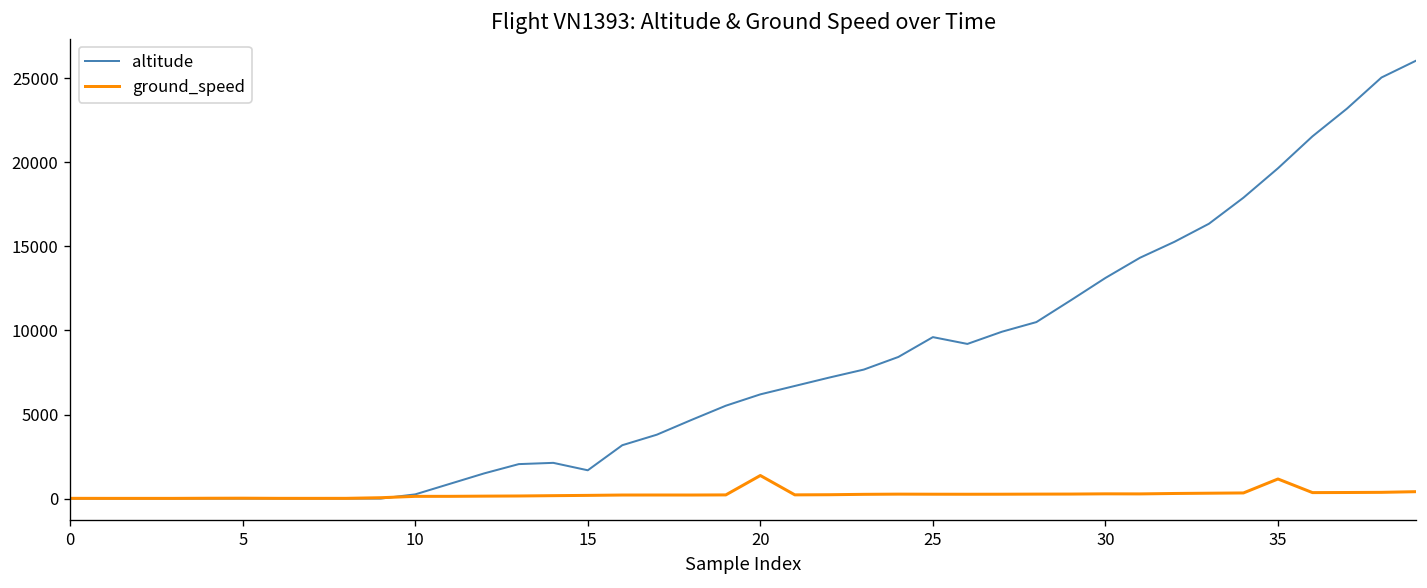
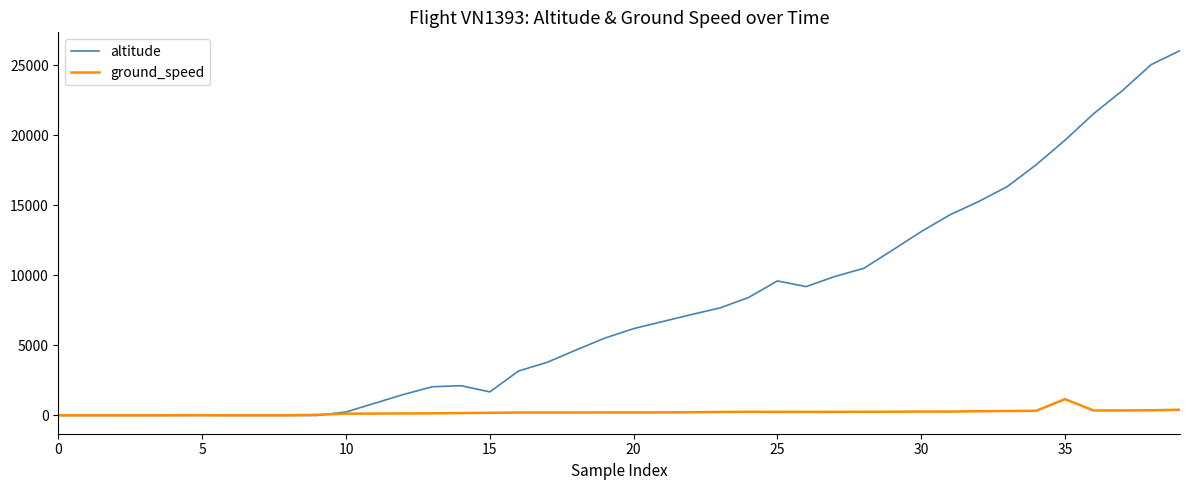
  {
    "altitude": {
      "15": 1700,
      "20": 6200,
      "25": 9600,
      "30": 13100,
      "35": 19700
    },
    "ground_speed": {
      "15": 200,
-     "20": 1400,
+     "20": 200,
      "25": 300,
      "30": 300,
      "35": 1200
    }
  }
